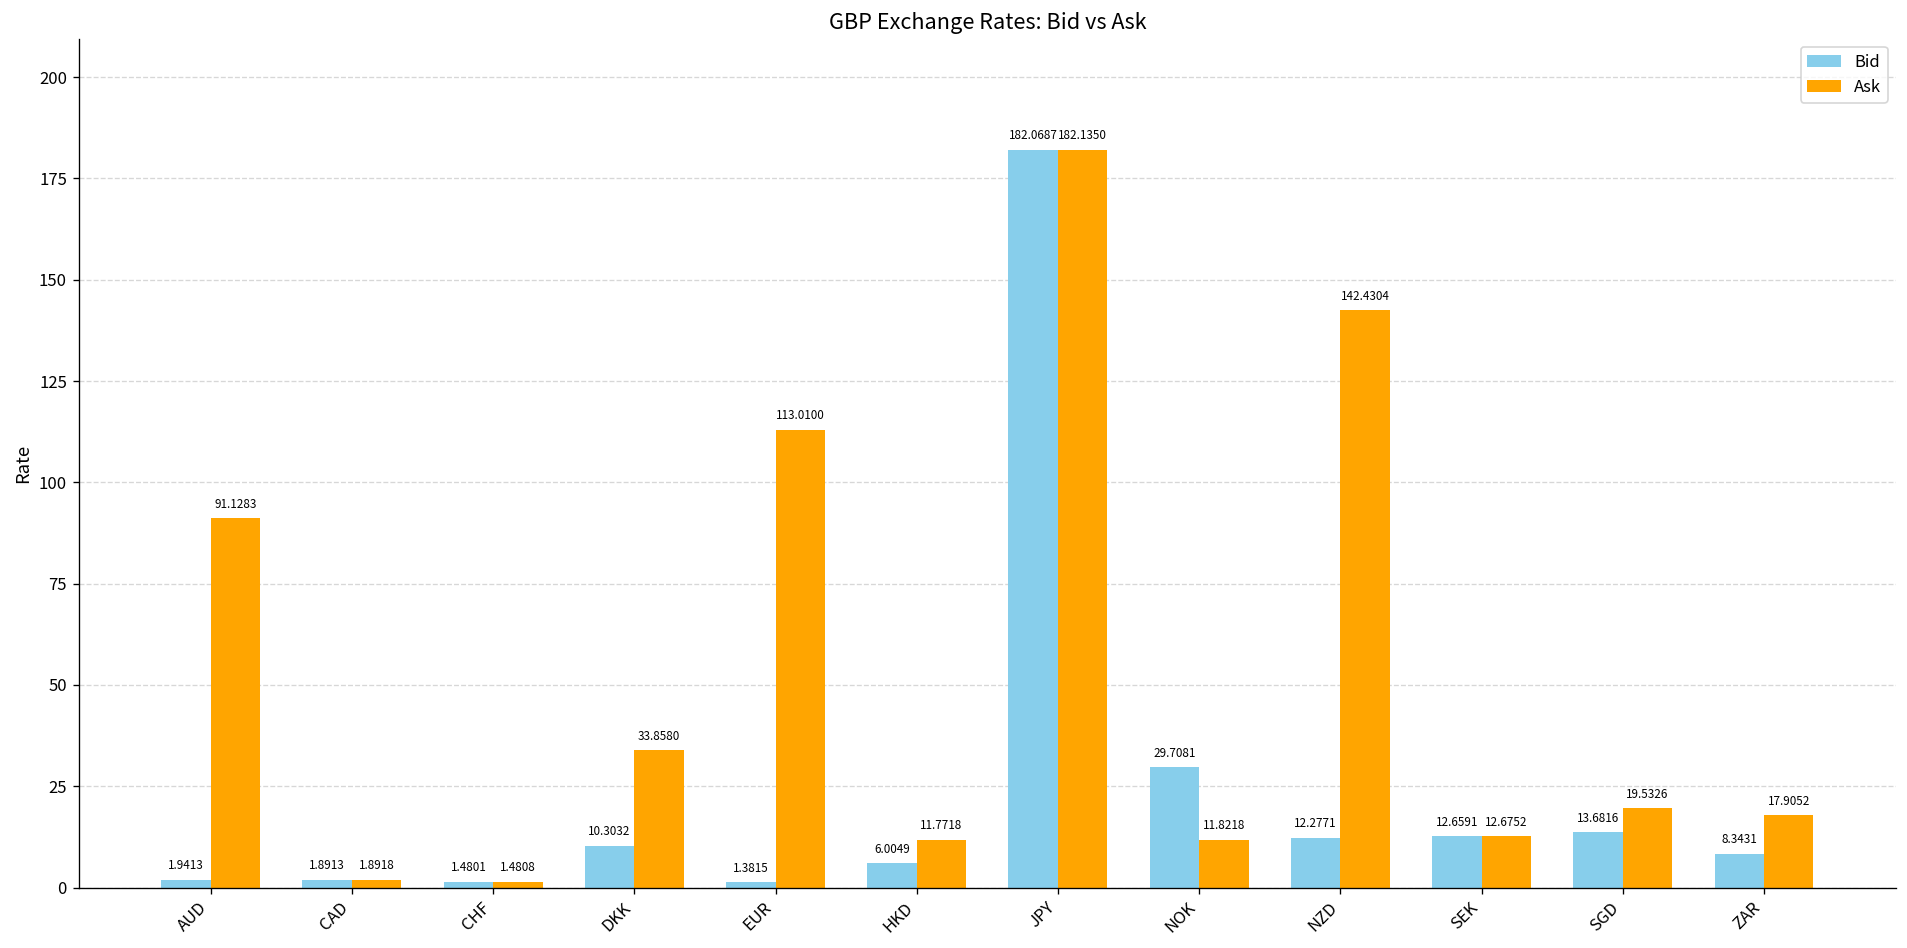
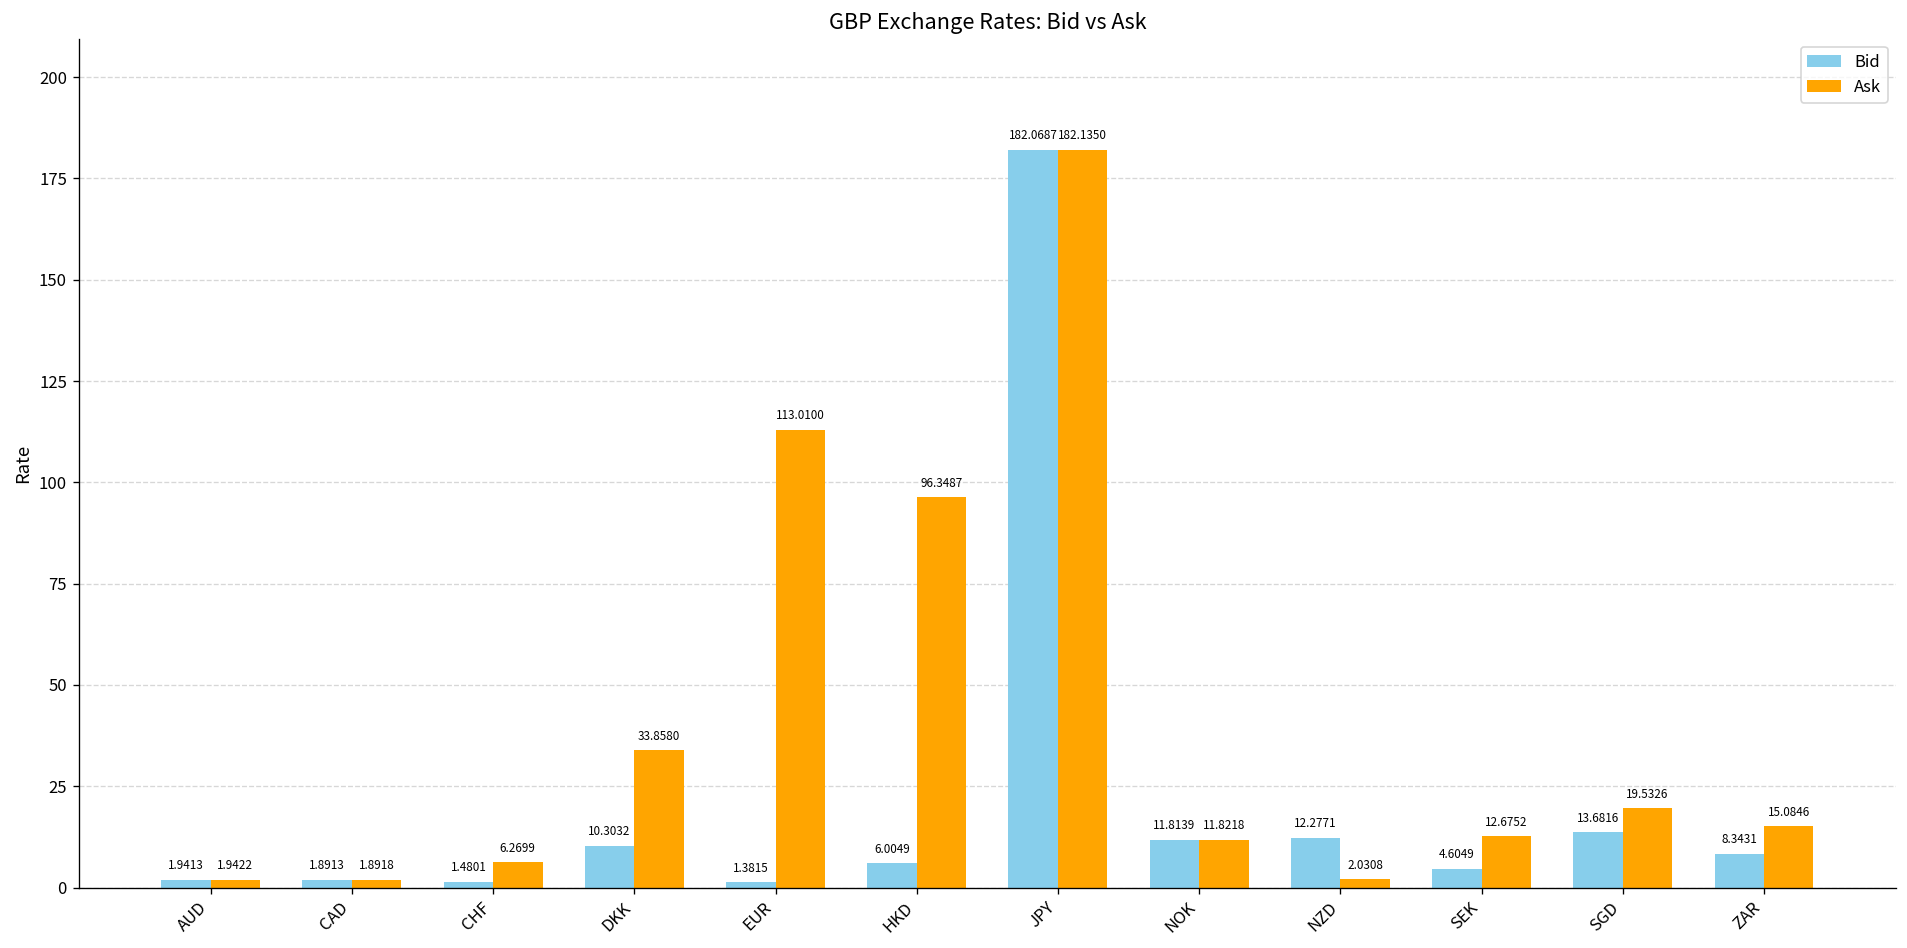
  {
    "Bid": {
      "AUD": 1.9413,
      "CAD": 1.8913,
      "CHF": 1.4801,
      "DKK": 10.3032,
      "EUR": 1.3815,
      "HKD": 6.0049,
      "JPY": 182.0687,
-     "NOK": 29.7081,
+     "NOK": 11.8139,
      "NZD": 12.2771,
-     "SEK": 12.6591,
+     "SEK": 4.6049,
      "SGD": 13.6816,
      "ZAR": 8.3431
    },
    "Ask": {
-     "AUD": 91.1283,
+     "AUD": 1.9422,
      "CAD": 1.8918,
-     "CHF": 1.4808,
+     "CHF": 6.2699,
      "DKK": 33.8580,
      "EUR": 113.0100,
-     "HKD": 11.7718,
+     "HKD": 96.3487,
      "JPY": 182.1350,
      "NOK": 11.8218,
-     "NZD": 142.4304,
+     "NZD": 2.0308,
      "SEK": 12.6752,
      "SGD": 19.5326,
-     "ZAR": 17.9052
+     "ZAR": 15.0846
    }
  }
